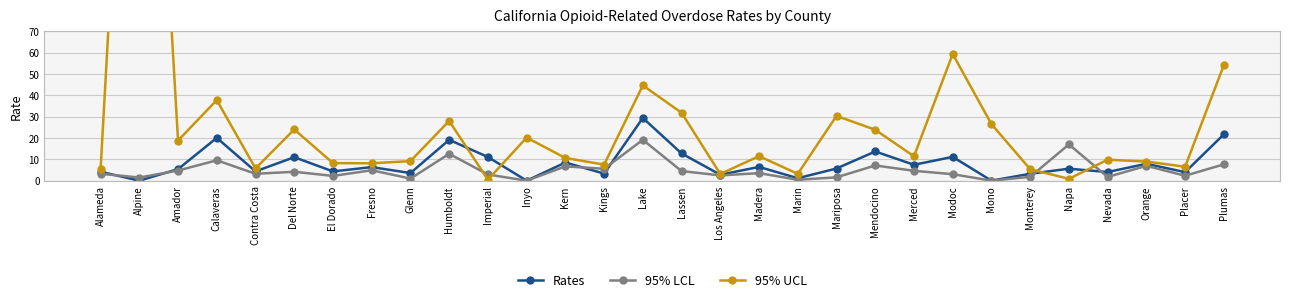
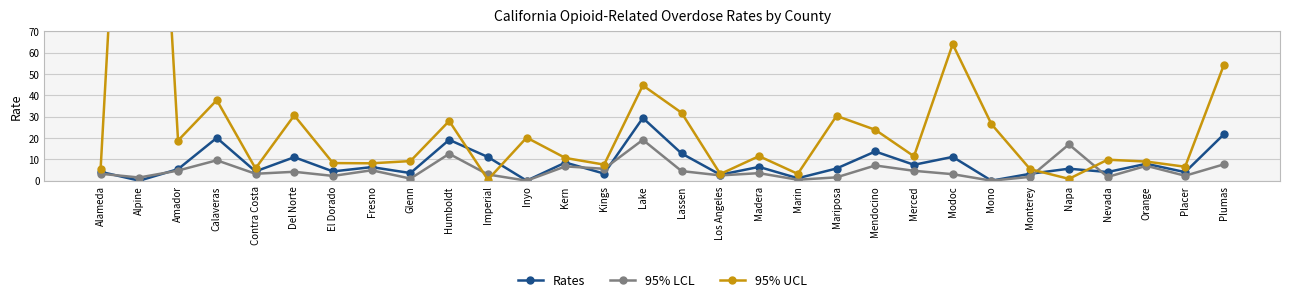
  {
    "Rates": {
      "Alpine": 0,
      "Calaveras": 20,
      "Del Norte": 11,
      "El Dorado": 4,
      "Fresno": 6,
      "Glenn": 4,
      "Humboldt": 19,
      "Imperial": 11,
      "Kern": 9,
      "Kings": 3,
      "Lake": 29,
      "Lassen": 13,
      "Madera": 6,
      "Mariposa": 6,
      "Mendocino": 14,
      "Merced": 7,
      "Modoc": 11,
      "Monterey": 3,
      "Napa": 6,
      "Nevada": 4,
      "Placer": 4,
      "Plumas": 22
    },
    "95% LCL": {
      "Alpine": 1,
      "Calaveras": 10,
      "Del Norte": 4,
      "El Dorado": 2,
      "Fresno": 5,
      "Glenn": 1,
      "Humboldt": 13,
      "Imperial": 3,
      "Kern": 7,
      "Kings": 6,
      "Lake": 19,
      "Lassen": 4,
      "Madera": 4,
      "Mariposa": 2,
      "Mendocino": 7,
      "Merced": 5,
      "Modoc": 3,
      "Monterey": 2,
      "Napa": 17,
      "Nevada": 2,
      "Placer": 2,
      "Plumas": 8
    },
    "95% UCL": {
      "Amador": 19,
      "Calaveras": 38,
      "Contra Costa": 6,
-     "Del Norte": 24,
+     "Del Norte": 31,
      "El Dorado": 8,
      "Fresno": 8,
      "Glenn": 9,
      "Humboldt": 28,
      "Imperial": 0,
      "Inyo": 20,
      "Kern": 11,
      "Kings": 8,
      "Lake": 45,
      "Lassen": 32,
      "Madera": 12,
      "Marin": 3,
      "Mariposa": 30,
      "Mendocino": 24,
      "Merced": 11,
-     "Modoc": 59,
+     "Modoc": 64,
      "Mono": 27,
      "Monterey": 5,
      "Napa": 1,
      "Nevada": 10,
      "Placer": 7,
      "Plumas": 54
    }
  }
